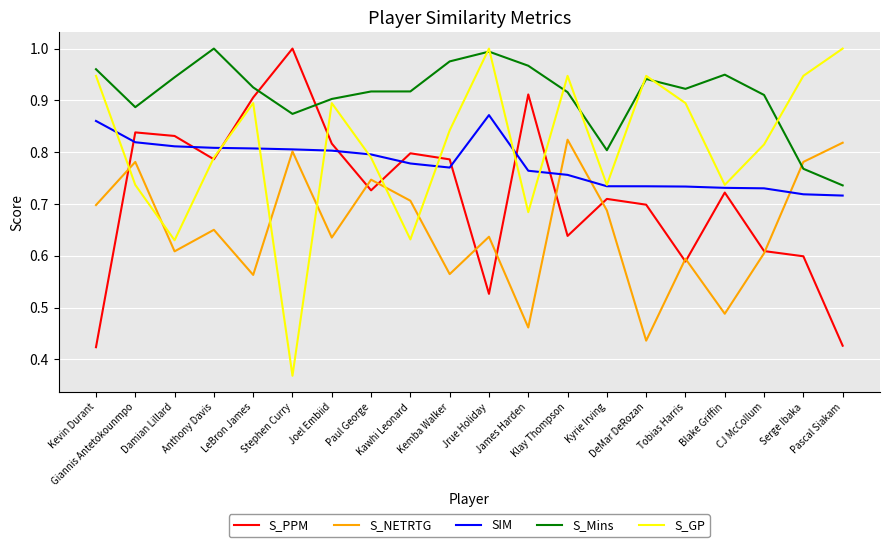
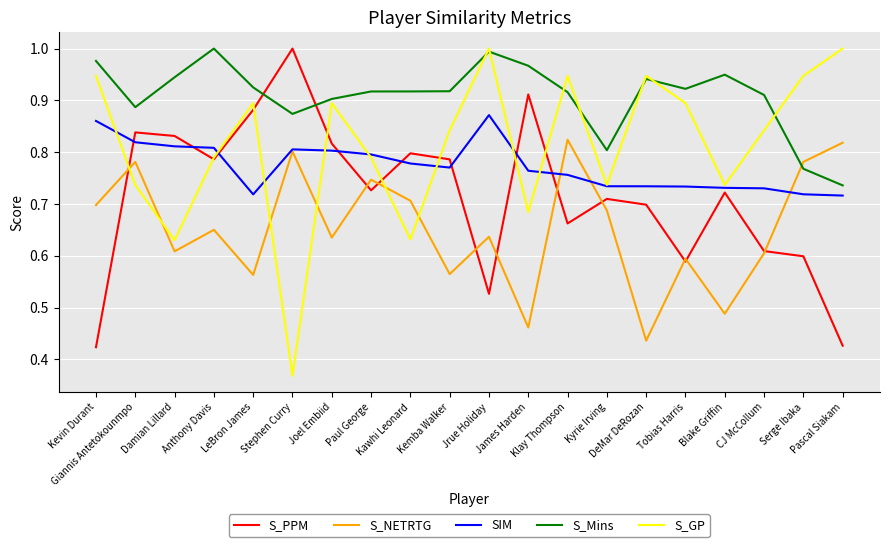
  {
    "S_PPM": {
      "Kevin Durant": 0.42,
      "Giannis Antetokounmpo": 0.84,
      "Damian Lillard": 0.83,
-     "LeBron James": 0.91,
+     "LeBron James": 0.88,
      "Stephen Curry": 1.00,
      "Joel Embiid": 0.82,
      "Paul George": 0.73,
      "Kawhi Leonard": 0.80,
      "Kemba Walker": 0.79,
      "Jrue Holiday": 0.53,
      "James Harden": 0.91,
-     "Klay Thompson": 0.64,
+     "Klay Thompson": 0.66,
      "Kyrie Irving": 0.71,
      "DeMar DeRozan": 0.70,
      "Tobias Harris": 0.59,
      "Blake Griffin": 0.72,
      "Serge Ibaka": 0.60,
      "Pascal Siakam": 0.43
    },
    "S_NETRTG": {
      "Kevin Durant": 0.70,
      "Giannis Antetokounmpo": 0.78,
      "Damian Lillard": 0.61,
      "Anthony Davis": 0.65,
      "LeBron James": 0.56,
      "Joel Embiid": 0.64,
      "Paul George": 0.75,
      "Kawhi Leonard": 0.71,
      "Kemba Walker": 0.56,
      "Jrue Holiday": 0.64,
      "James Harden": 0.46,
      "Klay Thompson": 0.82,
      "Kyrie Irving": 0.69,
      "DeMar DeRozan": 0.44,
      "Tobias Harris": 0.59,
      "Blake Griffin": 0.49,
      "Serge Ibaka": 0.78,
      "Pascal Siakam": 0.82
    },
    "SIM": {
      "Kevin Durant": 0.86,
      "Giannis Antetokounmpo": 0.82,
      "Damian Lillard": 0.81,
      "Anthony Davis": 0.81,
-     "LeBron James": 0.81,
+     "LeBron James": 0.72,
      "Joel Embiid": 0.80,
      "Paul George": 0.80,
      "Kawhi Leonard": 0.78,
      "Kemba Walker": 0.77,
      "Jrue Holiday": 0.87,
      "James Harden": 0.76,
      "Klay Thompson": 0.76,
      "DeMar DeRozan": 0.73,
      "Tobias Harris": 0.73,
      "Blake Griffin": 0.73,
      "CJ McCollum": 0.73,
      "Serge Ibaka": 0.72,
      "Pascal Siakam": 0.72
    },
    "S_Mins": {
-     "Kevin Durant": 0.96,
+     "Kevin Durant": 0.98,
      "Giannis Antetokounmpo": 0.89,
      "Damian Lillard": 0.94,
      "Anthony Davis": 1.00,
      "LeBron James": 0.93,
      "Stephen Curry": 0.87,
      "Joel Embiid": 0.90,
      "Paul George": 0.92,
      "Kawhi Leonard": 0.92,
-     "Kemba Walker": 0.98,
+     "Kemba Walker": 0.92,
      "Jrue Holiday": 0.99,
      "James Harden": 0.97,
      "Klay Thompson": 0.92,
      "Kyrie Irving": 0.80,
      "DeMar DeRozan": 0.94,
      "Tobias Harris": 0.92,
      "Blake Griffin": 0.95,
      "CJ McCollum": 0.91,
      "Serge Ibaka": 0.77,
      "Pascal Siakam": 0.74
    },
    "S_GP": {
      "Kevin Durant": 0.95,
      "Giannis Antetokounmpo": 0.74,
      "Damian Lillard": 0.63,
      "LeBron James": 0.89,
      "Stephen Curry": 0.37,
      "Joel Embiid": 0.89,
      "Paul George": 0.79,
      "Kawhi Leonard": 0.63,
      "Kemba Walker": 0.84,
      "Jrue Holiday": 1.00,
      "James Harden": 0.68,
      "Klay Thompson": 0.95,
      "DeMar DeRozan": 0.95,
      "Tobias Harris": 0.89,
      "Blake Griffin": 0.74,
-     "CJ McCollum": 0.81,
+     "CJ McCollum": 0.84,
      "Serge Ibaka": 0.95,
      "Pascal Siakam": 1.00
    }
  }
